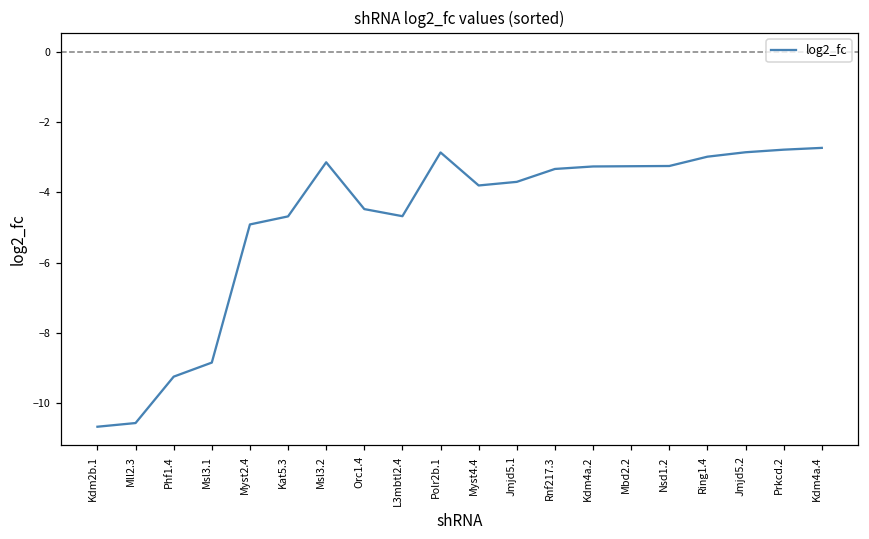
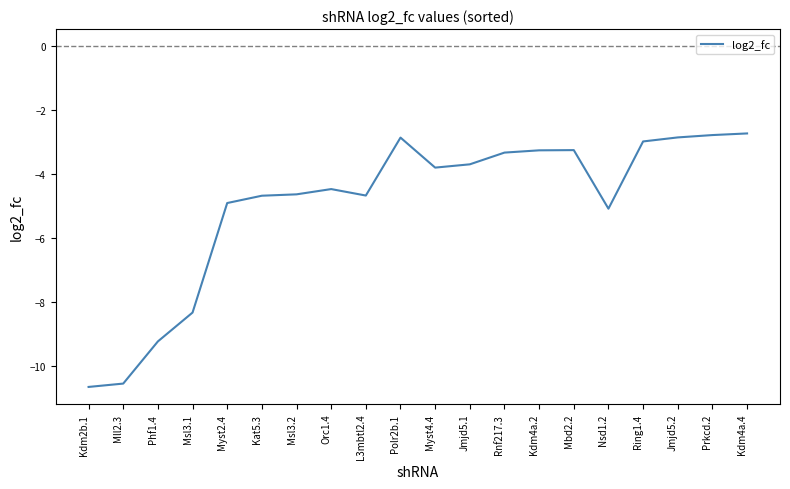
  {
    "Kdm2b.1": -10.7,
    "Mll2.3": -10.6,
    "Phf1.4": -9.2,
-   "Msl3.1": -8.8,
+   "Msl3.1": -8.3,
    "Myst2.4": -4.9,
    "Kat5.3": -4.7,
-   "Msl3.2": -3.1,
+   "Msl3.2": -4.6,
    "Orc1.4": -4.5,
    "L3mbtl2.4": -4.7,
    "Polr2b.1": -2.9,
    "Myst4.4": -3.8,
    "Jmjd5.1": -3.7,
    "Rnf217.3": -3.3,
    "Kdm4a.2": -3.3,
    "Mbd2.2": -3.3,
-   "Nsd1.2": -3.2,
+   "Nsd1.2": -5.1,
    "Ring1.4": -3.0,
    "Jmjd5.2": -2.9,
    "Prkcd.2": -2.8,
    "Kdm4a.4": -2.7
  }
